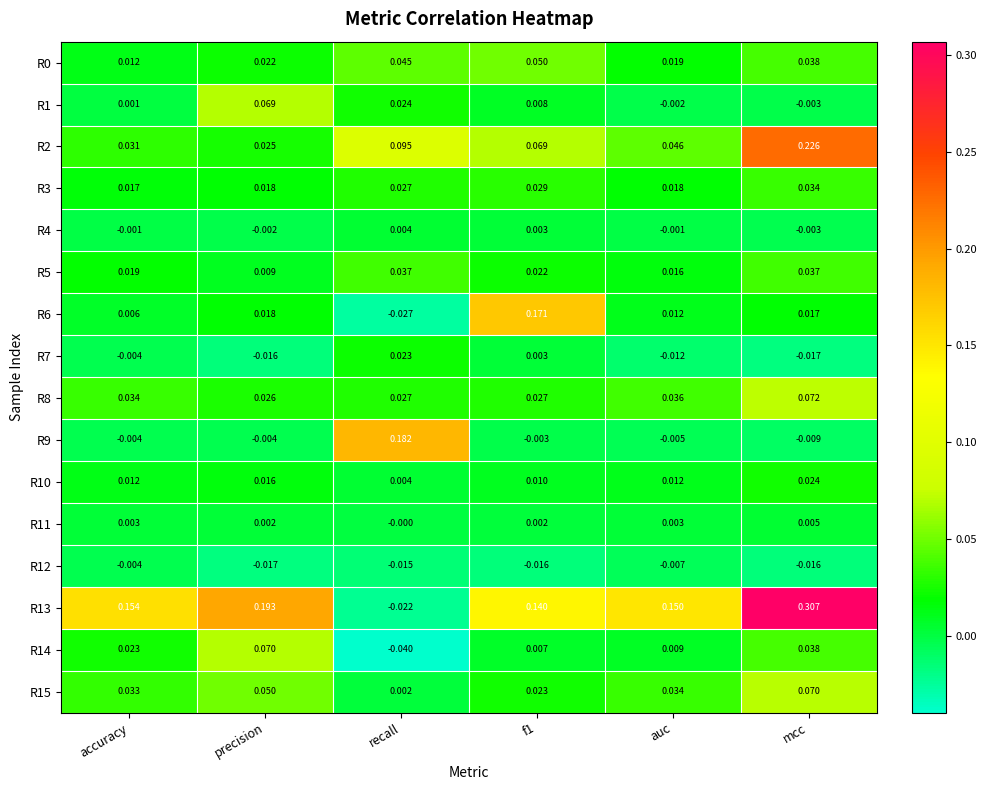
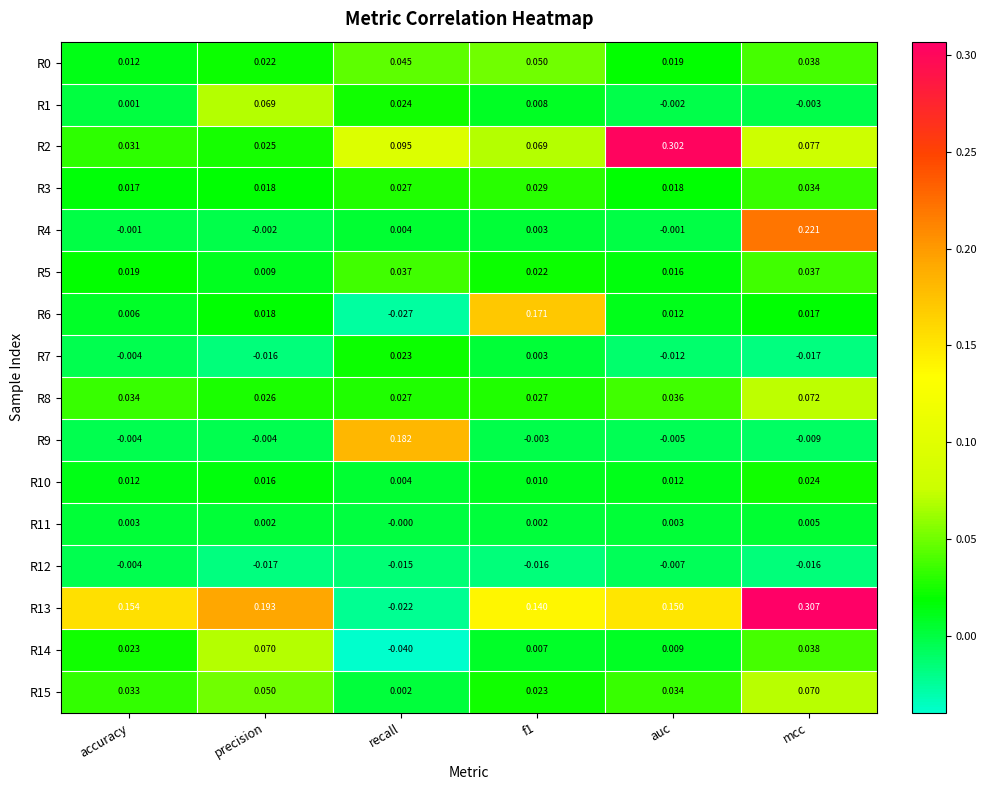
  {
    "R0": {
      "accuracy": 0.012,
      "precision": 0.022,
      "recall": 0.045,
      "f1": 0.050,
      "auc": 0.019,
      "mcc": 0.038
    },
    "R1": {
      "accuracy": 0.001,
      "precision": 0.069,
      "recall": 0.024,
      "f1": 0.008,
      "auc": -0.002,
      "mcc": -0.003
    },
    "R2": {
      "accuracy": 0.031,
      "precision": 0.025,
      "recall": 0.095,
      "f1": 0.069,
-     "auc": 0.046,
-     "mcc": 0.226
+     "auc": 0.302,
+     "mcc": 0.077
    },
    "R3": {
      "accuracy": 0.017,
      "precision": 0.018,
      "recall": 0.027,
      "f1": 0.029,
      "auc": 0.018,
      "mcc": 0.034
    },
    "R4": {
      "accuracy": -0.001,
      "precision": -0.002,
      "recall": 0.004,
      "f1": 0.003,
      "auc": -0.001,
-     "mcc": -0.003
+     "mcc": 0.221
    },
    "R5": {
      "accuracy": 0.019,
      "precision": 0.009,
      "recall": 0.037,
      "f1": 0.022,
      "auc": 0.016,
      "mcc": 0.037
    },
    "R6": {
      "accuracy": 0.006,
      "precision": 0.018,
      "recall": -0.027,
      "f1": 0.171,
      "auc": 0.012,
      "mcc": 0.017
    },
    "R7": {
      "accuracy": -0.004,
      "precision": -0.016,
      "recall": 0.023,
      "f1": 0.003,
      "auc": -0.012,
      "mcc": -0.017
    },
    "R8": {
      "accuracy": 0.034,
      "precision": 0.026,
      "recall": 0.027,
      "f1": 0.027,
      "auc": 0.036,
      "mcc": 0.072
    },
    "R9": {
      "accuracy": -0.004,
      "precision": -0.004,
      "recall": 0.182,
      "f1": -0.003,
      "auc": -0.005,
      "mcc": -0.009
    },
    "R10": {
      "accuracy": 0.012,
      "precision": 0.016,
      "recall": 0.004,
      "f1": 0.010,
      "auc": 0.012,
      "mcc": 0.024
    },
    "R11": {
      "accuracy": 0.003,
      "precision": 0.002,
      "recall": -0.000,
      "f1": 0.002,
      "auc": 0.003,
      "mcc": 0.005
    },
    "R12": {
      "accuracy": -0.004,
      "precision": -0.017,
      "recall": -0.015,
      "f1": -0.016,
      "auc": -0.007,
      "mcc": -0.016
    },
    "R13": {
      "accuracy": 0.154,
      "precision": 0.193,
      "recall": -0.022,
      "f1": 0.140,
      "auc": 0.150,
      "mcc": 0.307
    },
    "R14": {
      "accuracy": 0.023,
      "precision": 0.070,
      "recall": -0.040,
      "f1": 0.007,
      "auc": 0.009,
      "mcc": 0.038
    },
    "R15": {
      "accuracy": 0.033,
      "precision": 0.050,
      "recall": 0.002,
      "f1": 0.023,
      "auc": 0.034,
      "mcc": 0.070
    }
  }
